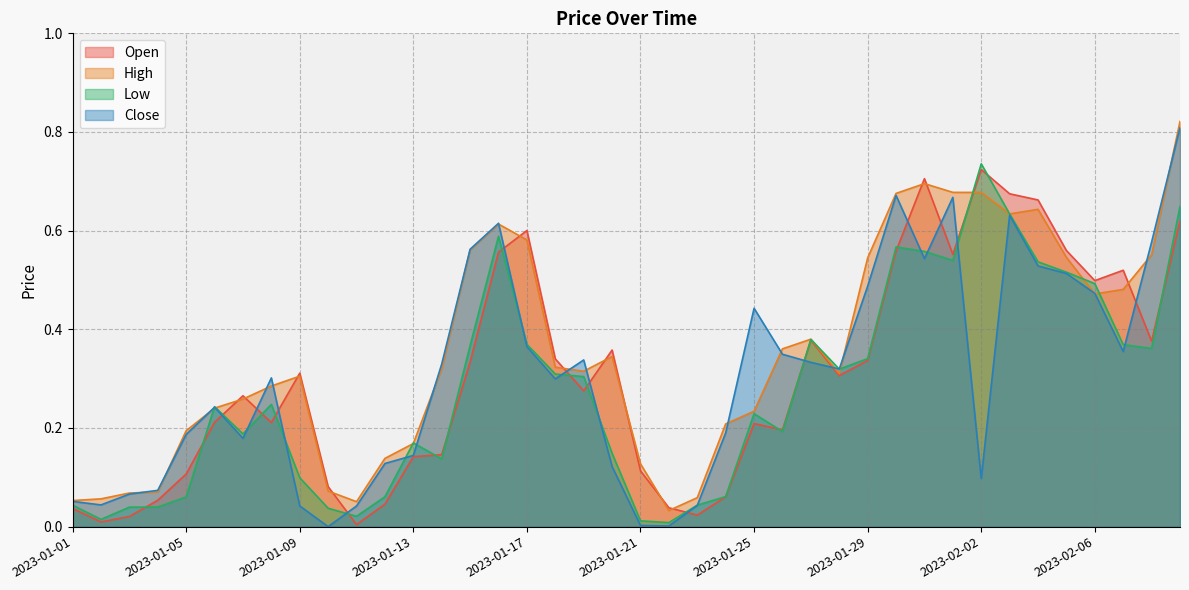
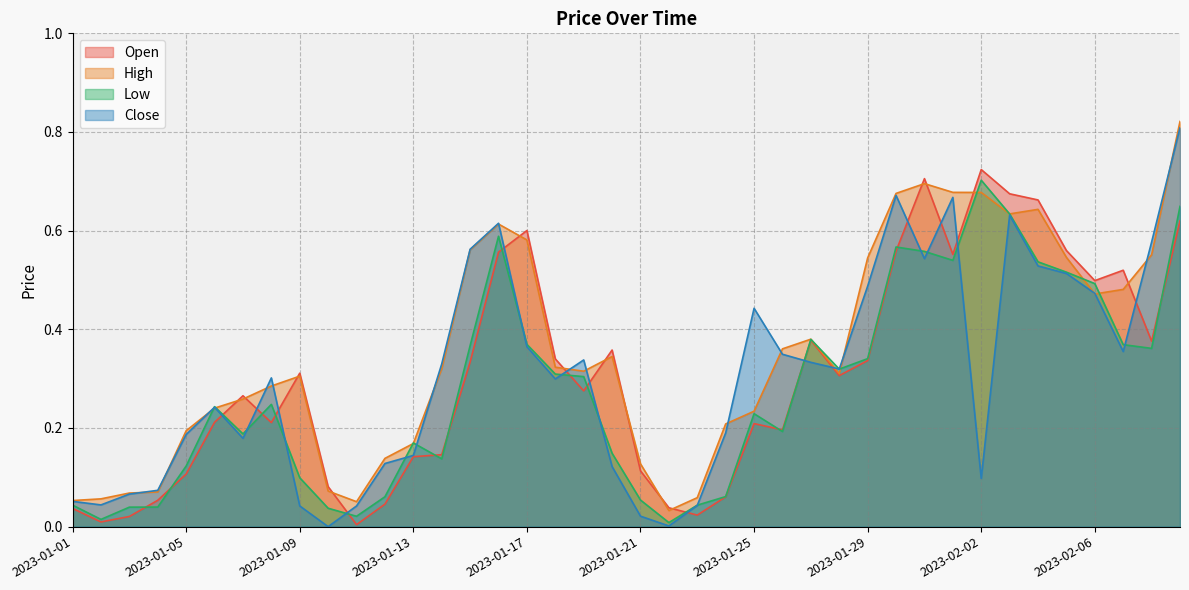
  {
    "Low": {
      "2023-01-01": 0.04,
-     "2023-01-05": 0.06,
+     "2023-01-05": 0.12,
      "2023-01-09": 0.10,
-     "2023-01-21": 0.01,
-     "2023-02-02": 0.74,
+     "2023-01-21": 0.05,
+     "2023-02-02": 0.70,
      "2023-02-06": 0.49
    },
    "Close": {
      "2023-01-05": 0.19,
      "2023-01-09": 0.04,
-     "2023-01-21": 0.00,
+     "2023-01-21": 0.02,
      "2023-01-25": 0.44,
      "2023-01-29": 0.49,
      "2023-02-02": 0.10
    }
  }
